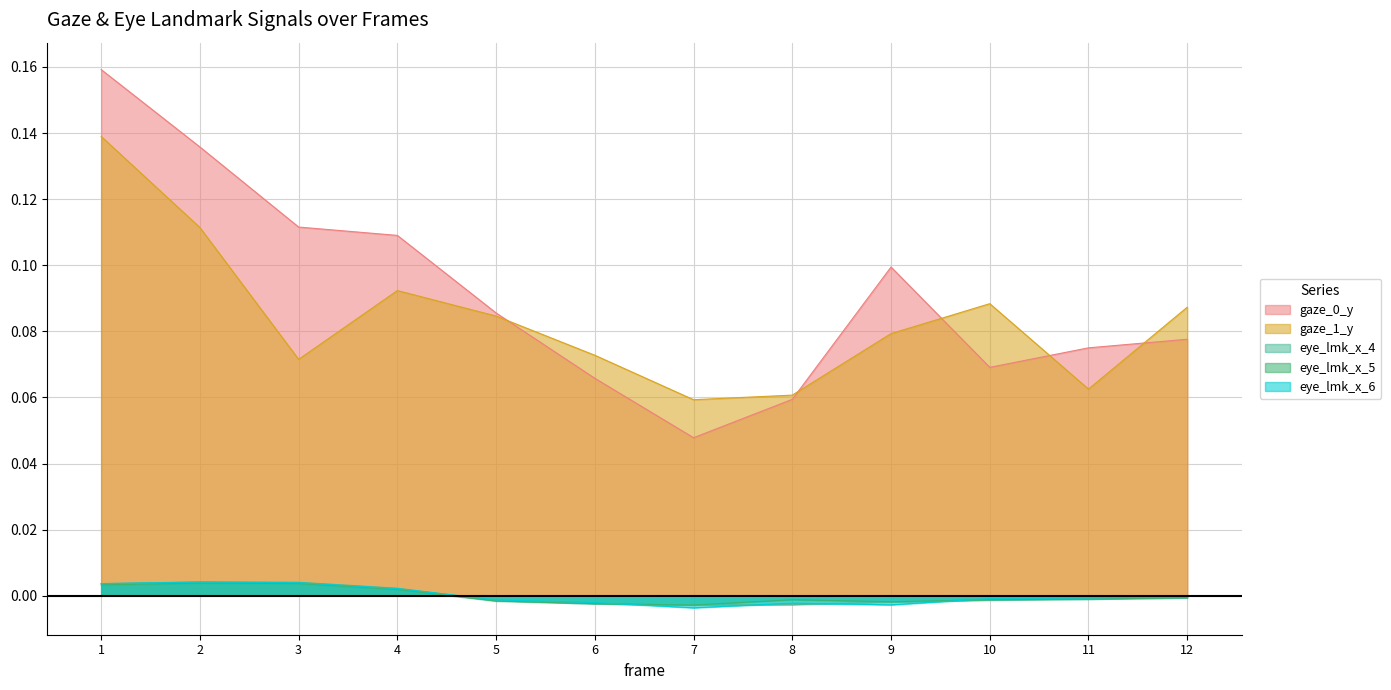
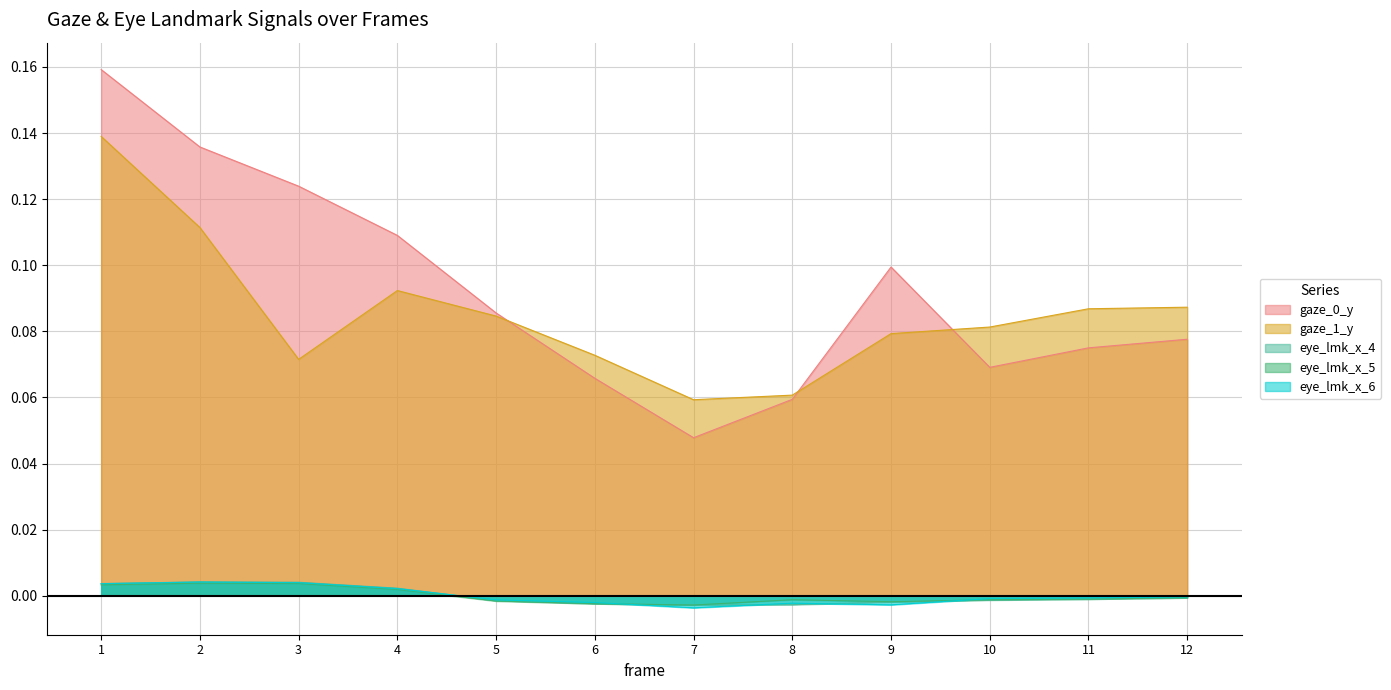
  {
    "gaze_0_y": {
      "1": 0.159,
      "2": 0.136,
-     "3": 0.112,
+     "3": 0.124,
      "4": 0.109,
      "5": 0.086,
      "6": 0.066,
      "7": 0.048,
      "8": 0.059,
      "9": 0.099,
      "10": 0.069,
      "11": 0.075,
      "12": 0.078
    },
    "gaze_1_y": {
      "1": 0.139,
      "2": 0.111,
      "3": 0.072,
      "4": 0.092,
      "5": 0.085,
      "6": 0.073,
      "7": 0.059,
      "8": 0.061,
      "9": 0.079,
-     "10": 0.088,
-     "11": 0.063,
+     "10": 0.081,
+     "11": 0.087,
      "12": 0.087
    }
  }
